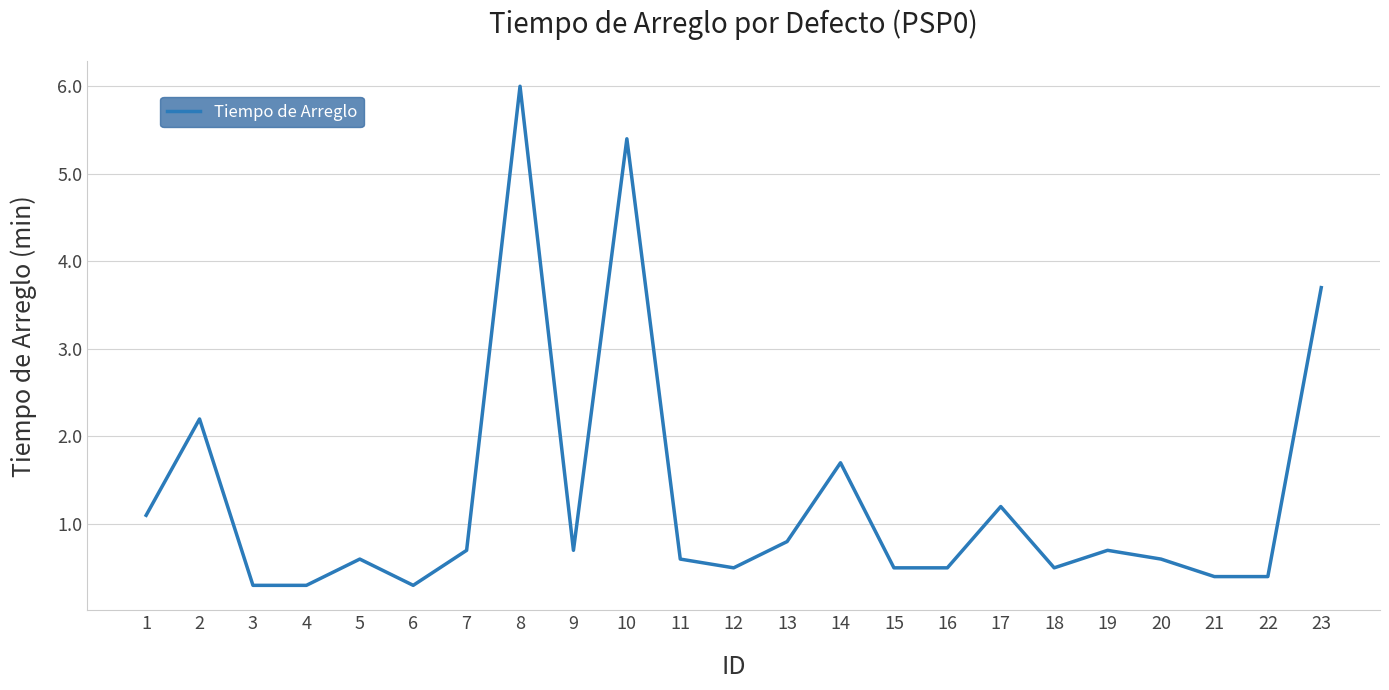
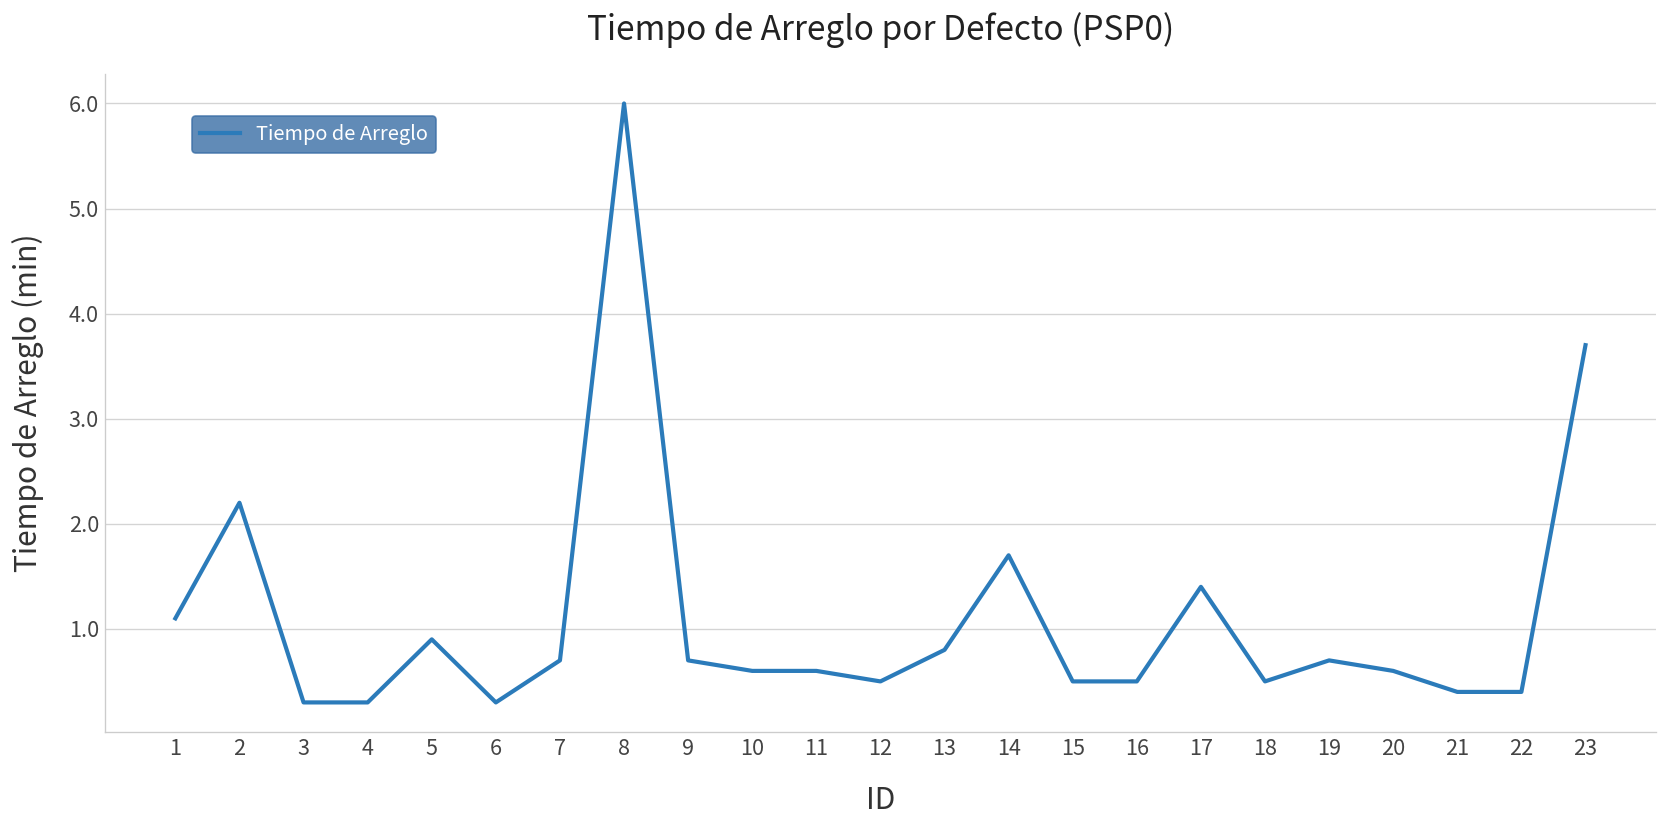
  {
    "1": 1.1,
    "2": 2.2,
    "3": 0.3,
    "4": 0.3,
-   "5": 0.6,
+   "5": 0.9,
    "6": 0.3,
    "7": 0.7,
    "8": 6.0,
    "9": 0.7,
-   "10": 5.4,
+   "10": 0.6,
    "11": 0.6,
    "12": 0.5,
    "13": 0.8,
    "14": 1.7,
    "15": 0.5,
    "16": 0.5,
-   "17": 1.2,
+   "17": 1.4,
    "18": 0.5,
    "19": 0.7,
    "20": 0.6,
    "21": 0.4,
    "22": 0.4,
    "23": 3.7
  }
